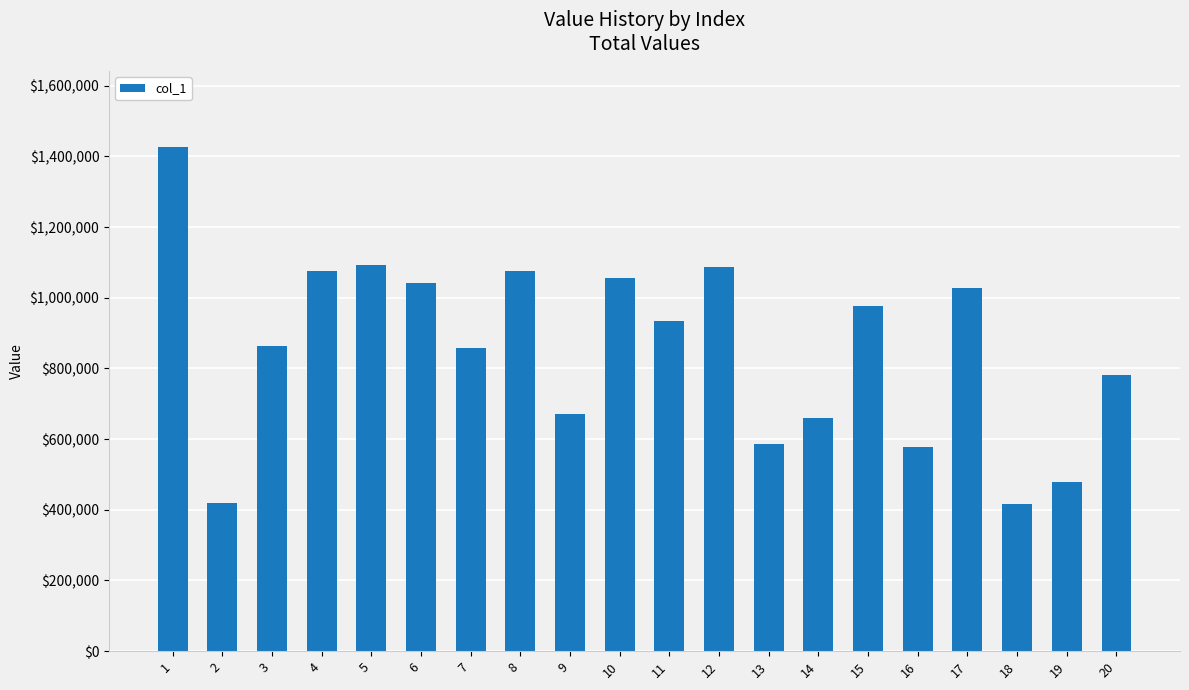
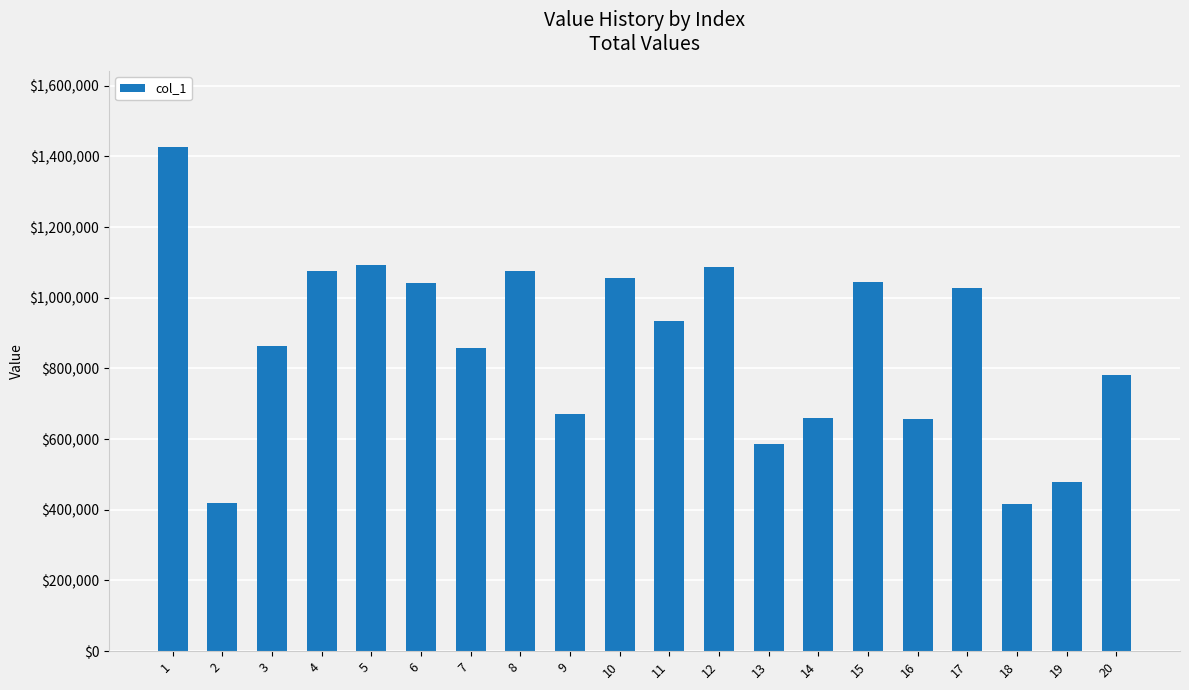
  {
    "1": "$1,430,000",
    "2": "$420,000",
    "3": "$860,000",
    "4": "$1,080,000",
    "5": "$1,090,000",
    "6": "$1,040,000",
    "7": "$860,000",
    "8": "$1,080,000",
    "9": "$670,000",
    "10": "$1,050,000",
    "11": "$930,000",
    "12": "$1,090,000",
    "13": "$590,000",
    "14": "$660,000",
-   "15": "$980,000",
-   "16": "$580,000",
+   "15": "$1,040,000",
+   "16": "$660,000",
    "17": "$1,030,000",
    "18": "$420,000",
    "19": "$480,000",
    "20": "$780,000"
  }
